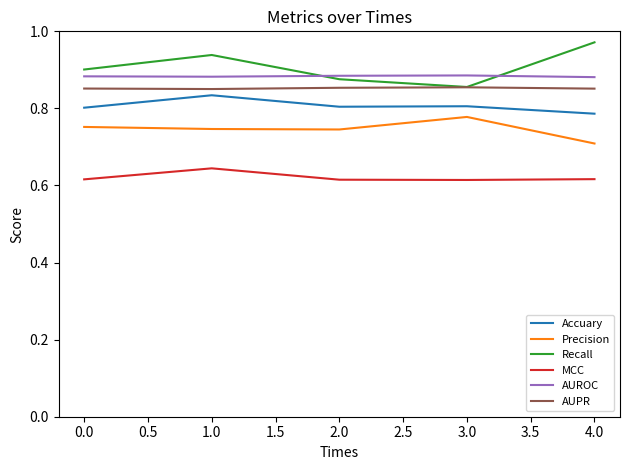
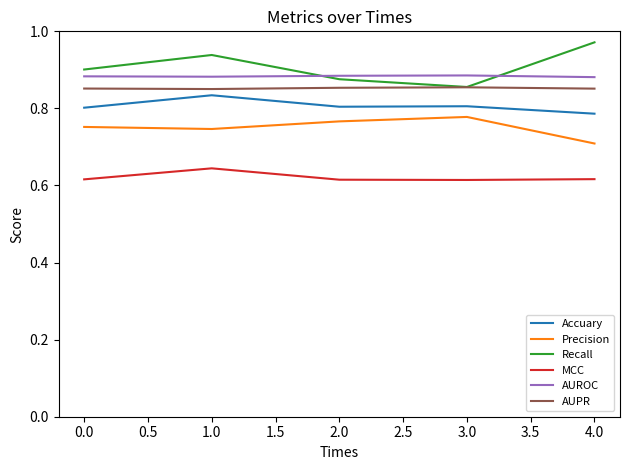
  {
    "Accuary": {
      "0.0": 0.80,
      "1.0": 0.83,
      "2.0": 0.80,
      "3.0": 0.81,
      "4.0": 0.79
    },
    "Precision": {
      "0.0": 0.75,
      "1.0": 0.75,
-     "2.0": 0.75,
+     "2.0": 0.77,
      "3.0": 0.78,
      "4.0": 0.71
    },
    "Recall": {
      "0.0": 0.90,
      "1.0": 0.94,
      "2.0": 0.88,
      "4.0": 0.97
    },
    "MCC": {
      "0.0": 0.62,
      "1.0": 0.64,
      "2.0": 0.62,
      "3.0": 0.61,
      "4.0": 0.62
    },
    "AUROC": {
      "0.0": 0.88,
      "1.0": 0.88,
      "2.0": 0.88,
      "3.0": 0.89,
      "4.0": 0.88
    },
    "AUPR": {
      "0.0": 0.85,
      "1.0": 0.85,
      "2.0": 0.85,
      "4.0": 0.85
    }
  }
